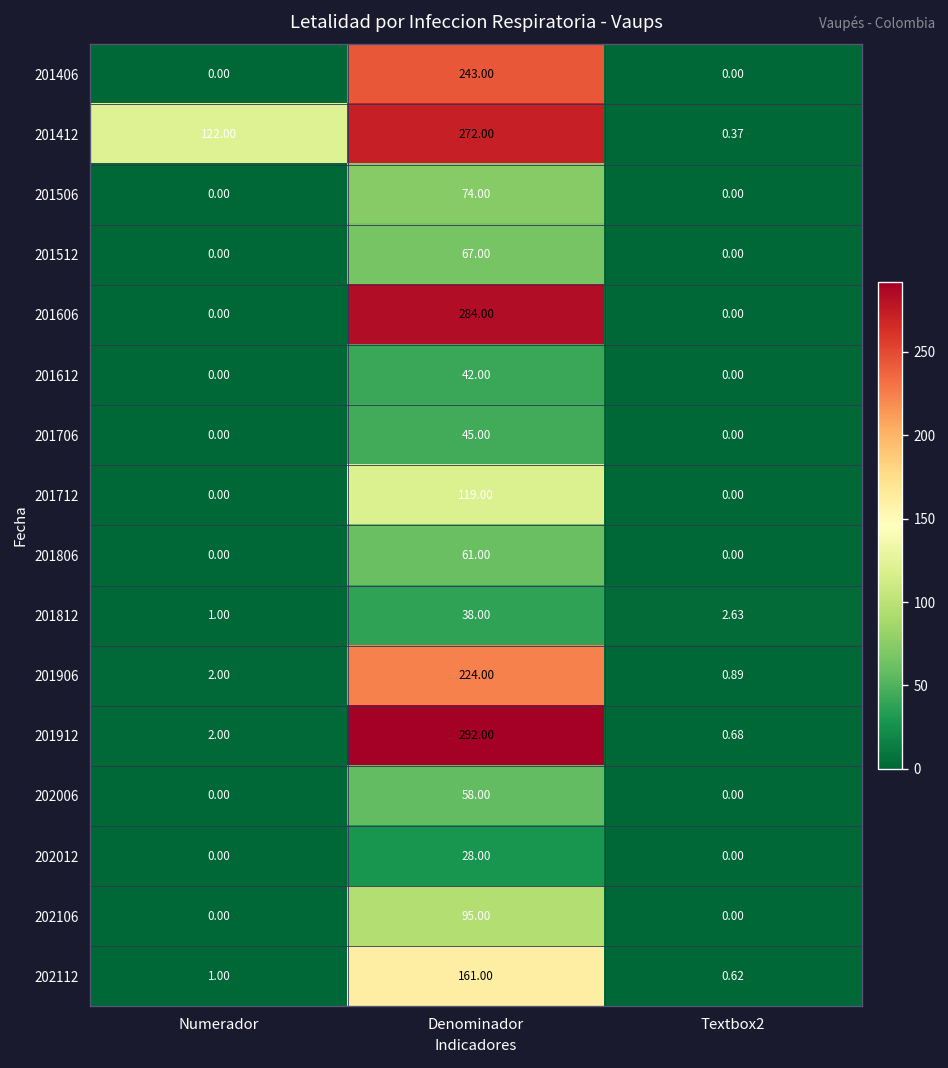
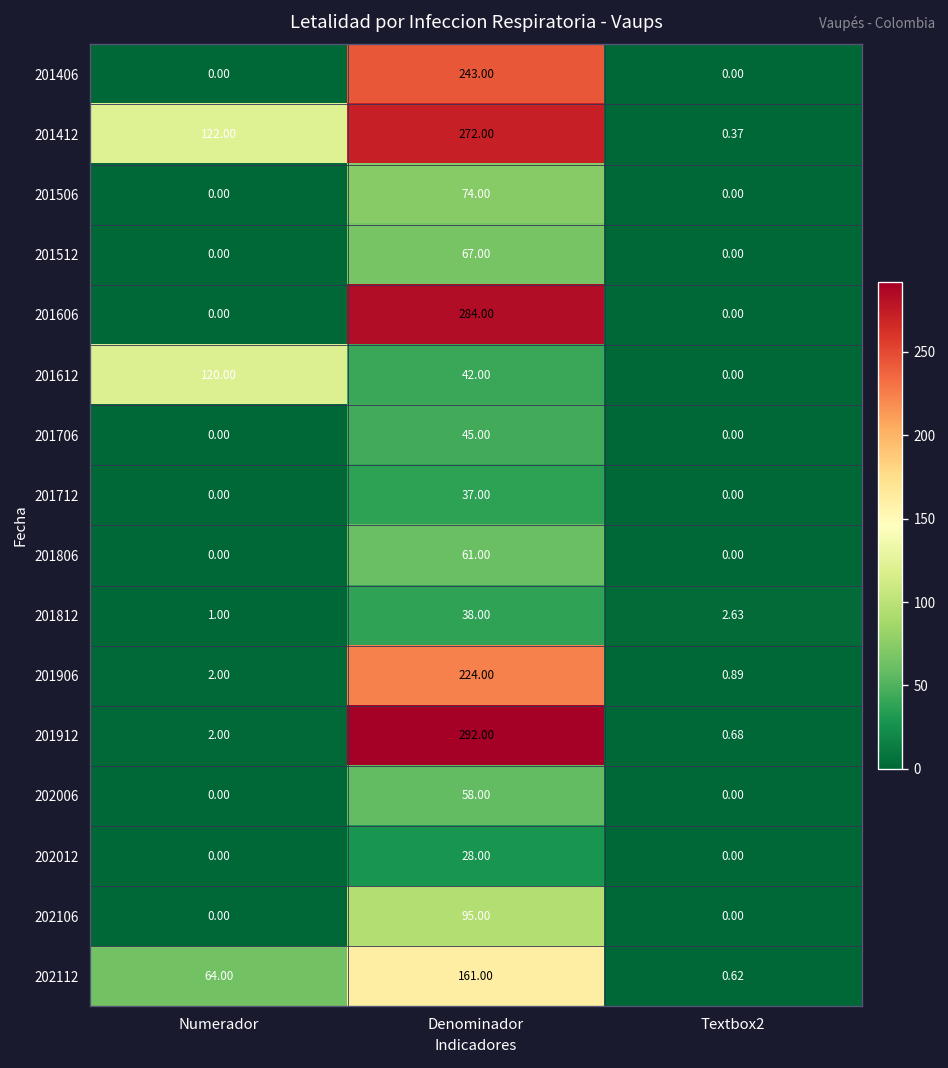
  {
    "201406": {
      "Numerador": 0.00,
      "Denominador": 243.00,
      "Textbox2": 0.00
    },
    "201412": {
      "Numerador": 122.00,
      "Denominador": 272.00,
      "Textbox2": 0.37
    },
    "201506": {
      "Numerador": 0.00,
      "Denominador": 74.00,
      "Textbox2": 0.00
    },
    "201512": {
      "Numerador": 0.00,
      "Denominador": 67.00,
      "Textbox2": 0.00
    },
    "201606": {
      "Numerador": 0.00,
      "Denominador": 284.00,
      "Textbox2": 0.00
    },
    "201612": {
-     "Numerador": 0.00,
+     "Numerador": 120.00,
      "Denominador": 42.00,
      "Textbox2": 0.00
    },
    "201706": {
      "Numerador": 0.00,
      "Denominador": 45.00,
      "Textbox2": 0.00
    },
    "201712": {
      "Numerador": 0.00,
-     "Denominador": 119.00,
+     "Denominador": 37.00,
      "Textbox2": 0.00
    },
    "201806": {
      "Numerador": 0.00,
      "Denominador": 61.00,
      "Textbox2": 0.00
    },
    "201812": {
      "Numerador": 1.00,
      "Denominador": 38.00,
      "Textbox2": 2.63
    },
    "201906": {
      "Numerador": 2.00,
      "Denominador": 224.00,
      "Textbox2": 0.89
    },
    "201912": {
      "Numerador": 2.00,
      "Denominador": 292.00,
      "Textbox2": 0.68
    },
    "202006": {
      "Numerador": 0.00,
      "Denominador": 58.00,
      "Textbox2": 0.00
    },
    "202012": {
      "Numerador": 0.00,
      "Denominador": 28.00,
      "Textbox2": 0.00
    },
    "202106": {
      "Numerador": 0.00,
      "Denominador": 95.00,
      "Textbox2": 0.00
    },
    "202112": {
-     "Numerador": 1.00,
+     "Numerador": 64.00,
      "Denominador": 161.00,
      "Textbox2": 0.62
    }
  }
